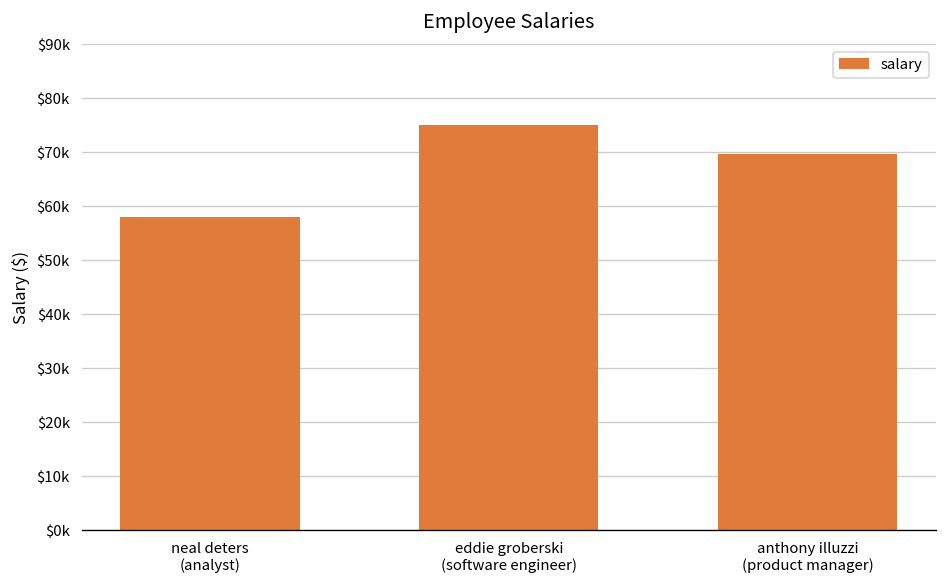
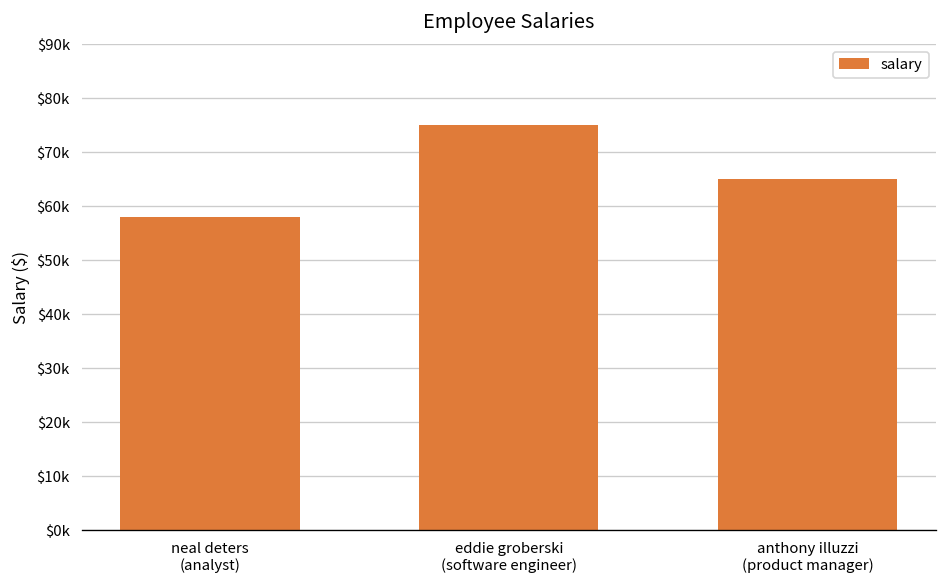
  {
    "neal deters (analyst)": "$58000",
    "eddie groberski (software engineer)": "$75000",
-   "anthony illuzzi (product manager)": "$70000"
+   "anthony illuzzi (product manager)": "$65000"
  }
